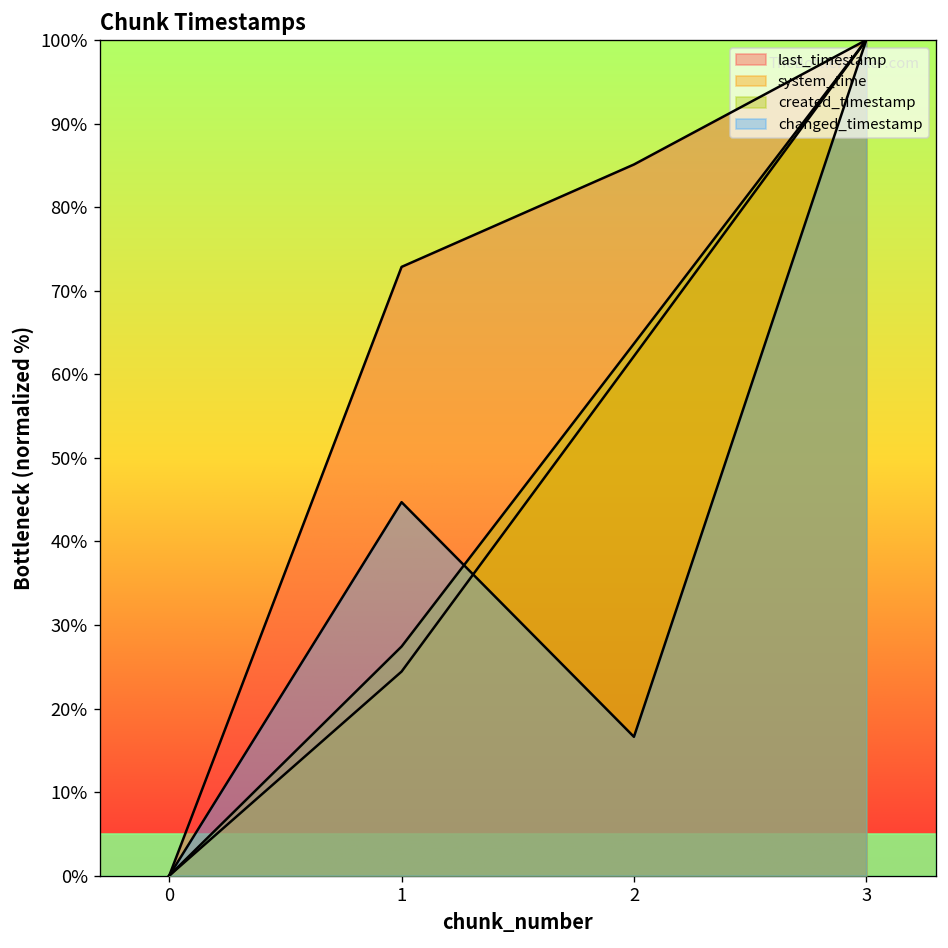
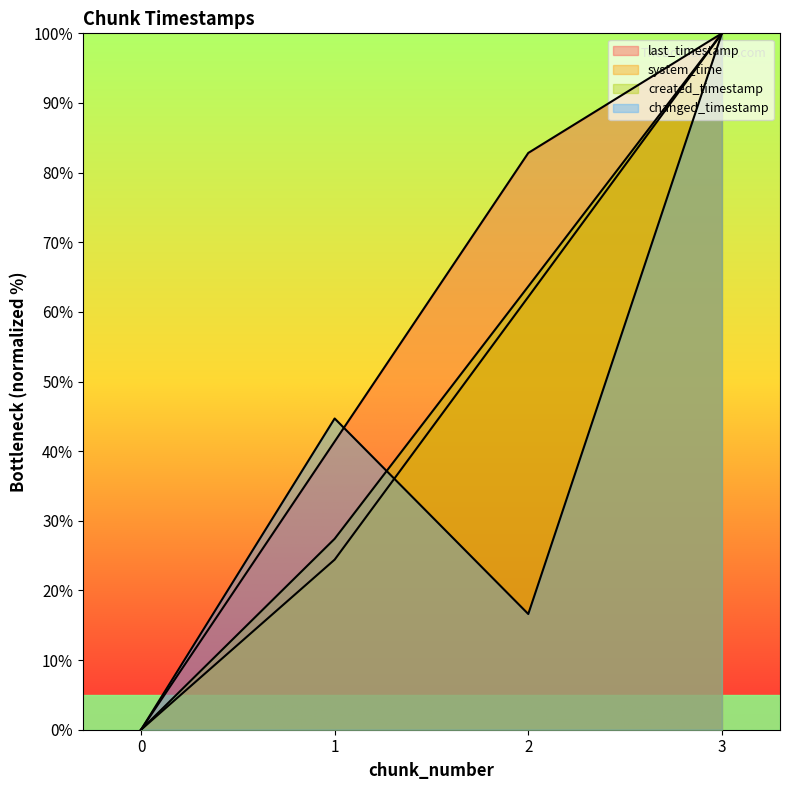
  {
    "last_timestamp": {
-     "1": "73%",
-     "2": "85%"
+     "1": "41%",
+     "2": "83%"
    },
    "changed_timestamp": {
      "1": "45%",
      "2": "17%"
    }
  }
